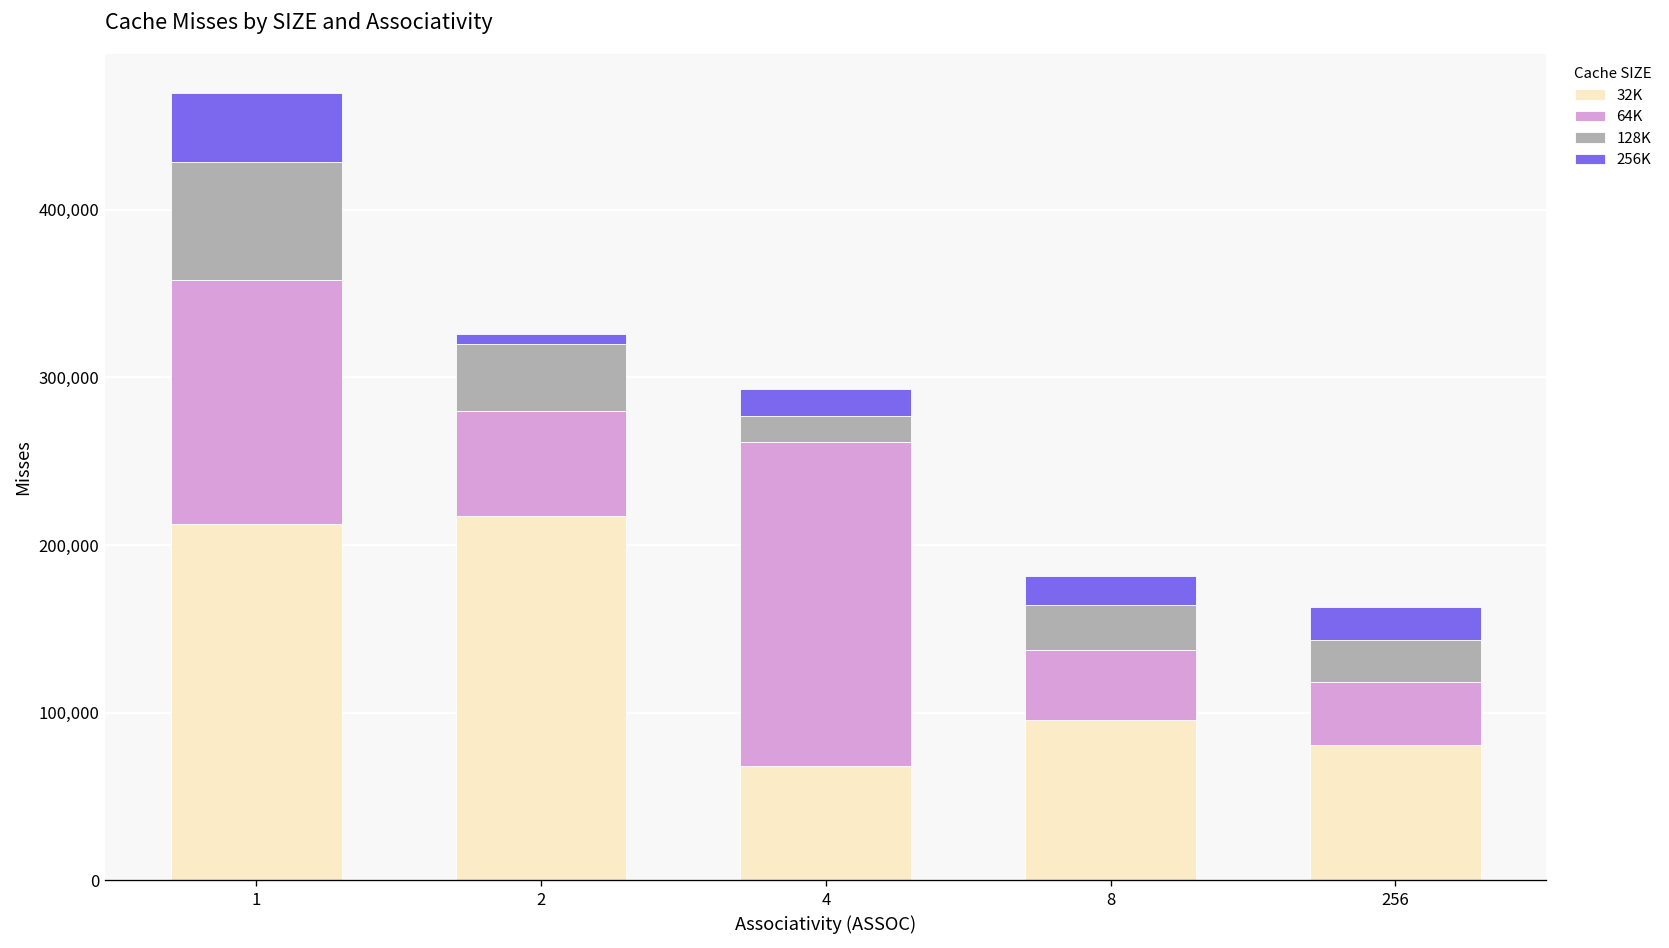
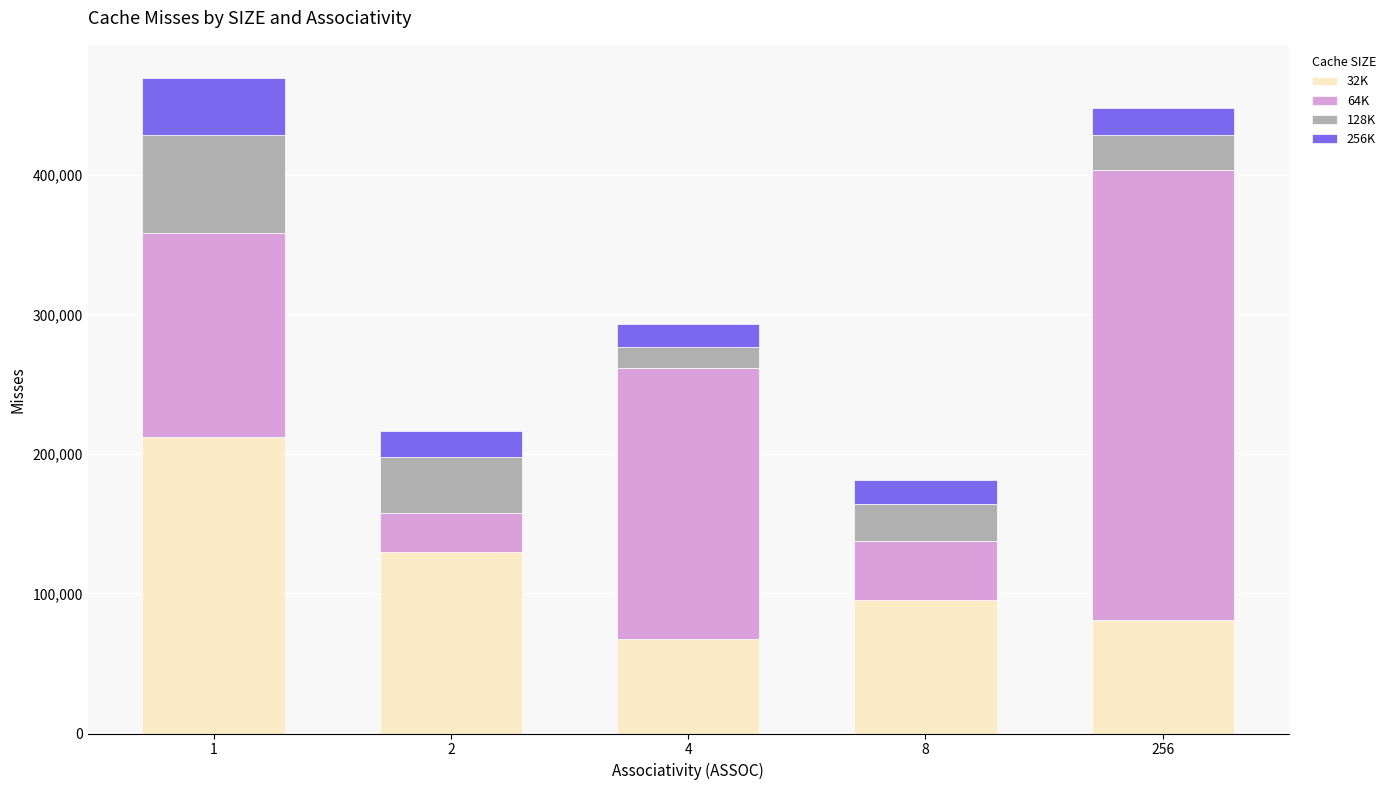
  {
    "32K": {
      "1": "212,000",
-     "2": "217,000",
+     "2": "130,000",
      "4": "68,000",
      "8": "96,000",
      "256": "81,000"
    },
    "64K": {
      "1": "146,000",
-     "2": "63,000",
+     "2": "28,000",
      "4": "194,000",
      "8": "42,000",
-     "256": "37,000"
+     "256": "322,000"
    },
    "128K": {
      "1": "70,000",
      "2": "40,000",
      "4": "15,000",
      "8": "27,000",
      "256": "25,000"
    },
    "256K": {
      "1": "41,000",
-     "2": "6,000",
+     "2": "19,000",
      "4": "16,000",
      "8": "17,000",
      "256": "20,000"
    }
  }
